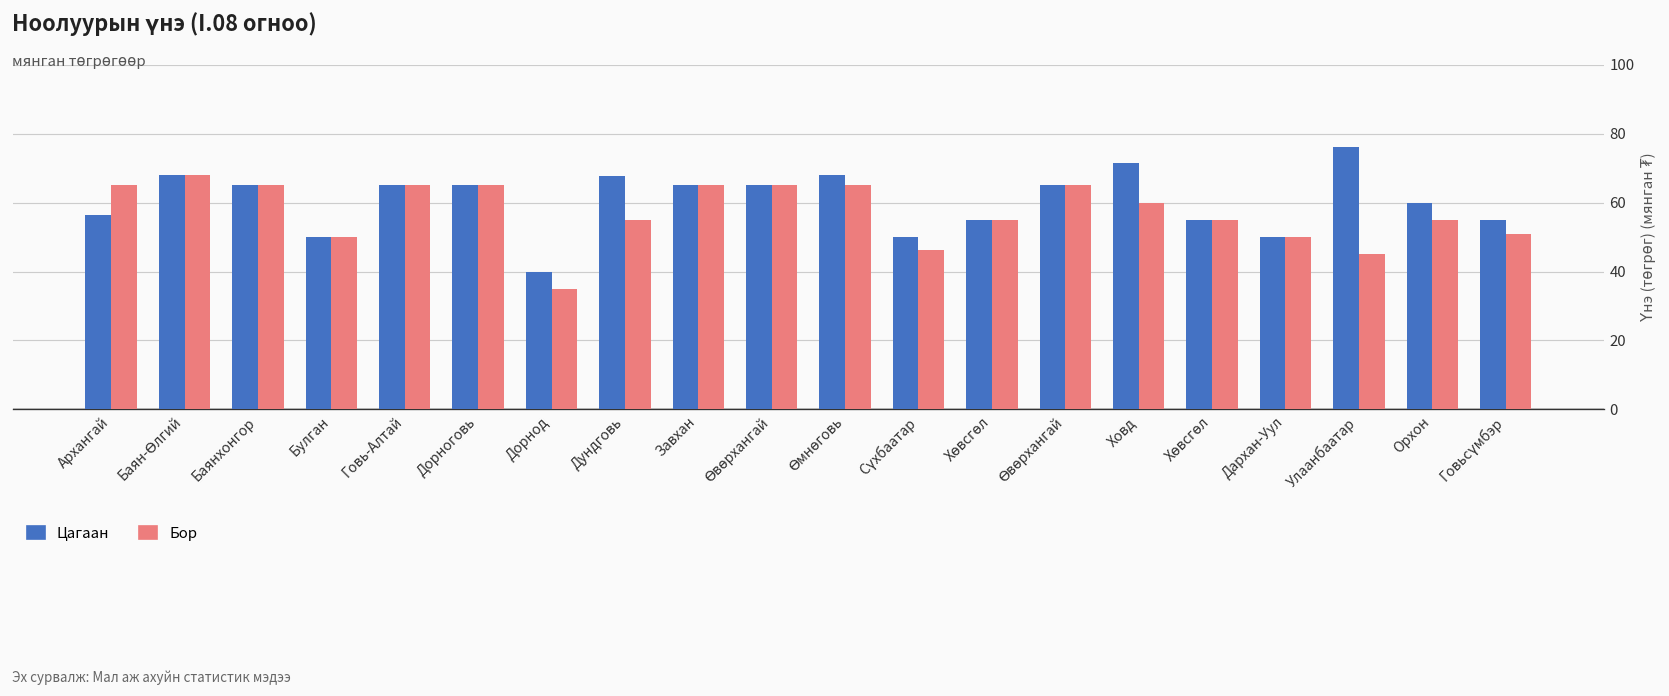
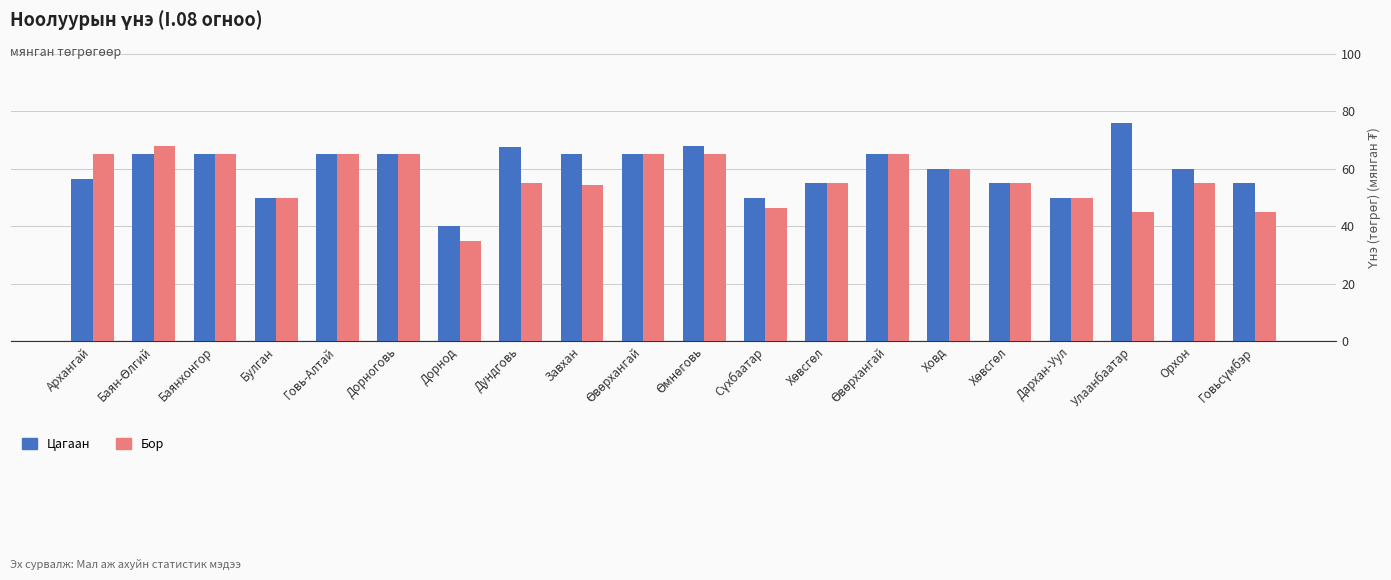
  {
    "Цагаан": {
      "Архангай": 57,
-     "Баян-Өлгий": 68,
+     "Баян-Өлгий": 65,
      "Баянхонгор": 65,
      "Булган": 50,
      "Говь-Алтай": 65,
      "Дорноговь": 65,
      "Дорнод": 40,
      "Дундговь": 68,
      "Завхан": 65,
      "Өмнөговь": 68,
      "Сүхбаатар": 50,
-     "Ховд": 72,
+     "Ховд": 60,
      "Дархан-Уул": 50,
      "Улаанбаатар": 76,
      "Орхон": 60,
      "Говьсүмбэр": 55
    },
    "Бор": {
      "Архангай": 65,
      "Баян-Өлгий": 68,
      "Баянхонгор": 65,
      "Булган": 50,
      "Говь-Алтай": 65,
      "Дорноговь": 65,
      "Дорнод": 35,
      "Дундговь": 55,
-     "Завхан": 65,
+     "Завхан": 54,
      "Өмнөговь": 65,
      "Сүхбаатар": 46,
      "Ховд": 60,
      "Дархан-Уул": 50,
      "Улаанбаатар": 45,
      "Орхон": 55,
-     "Говьсүмбэр": 51
+     "Говьсүмбэр": 45
    }
  }
